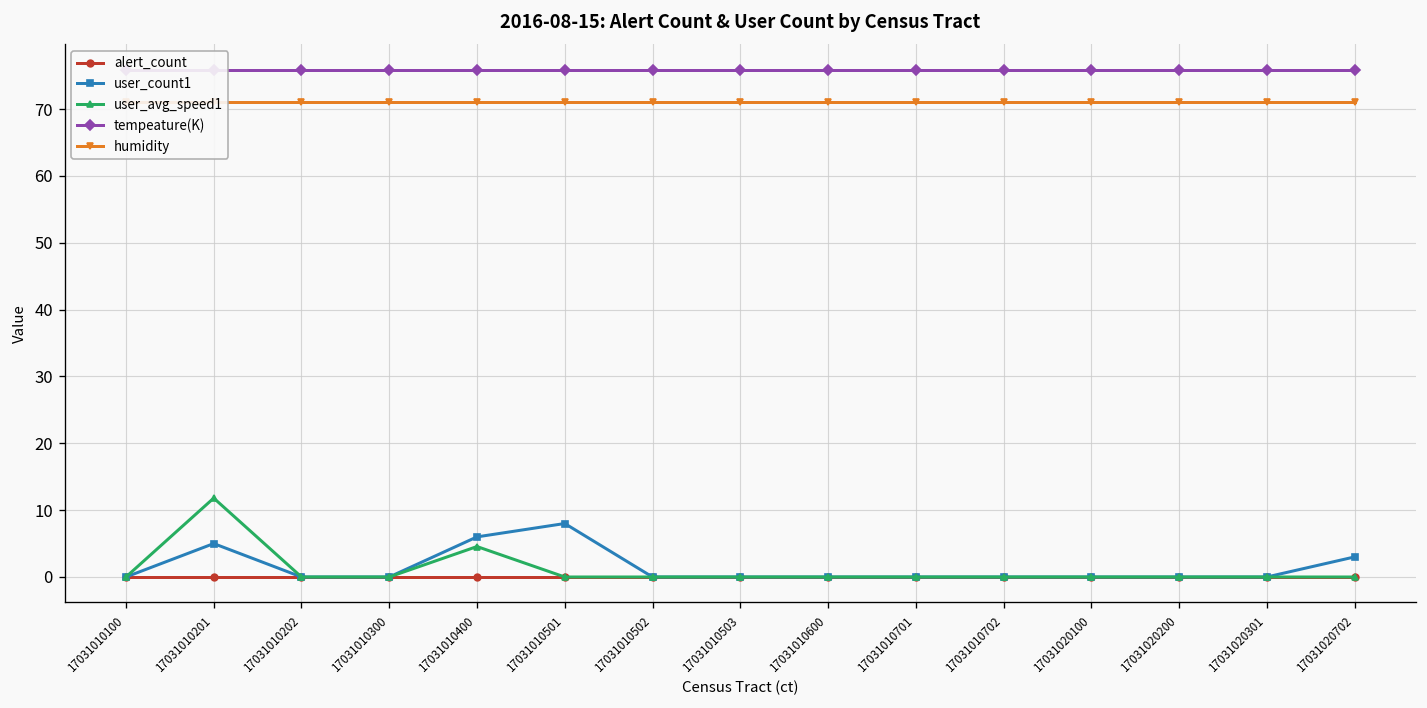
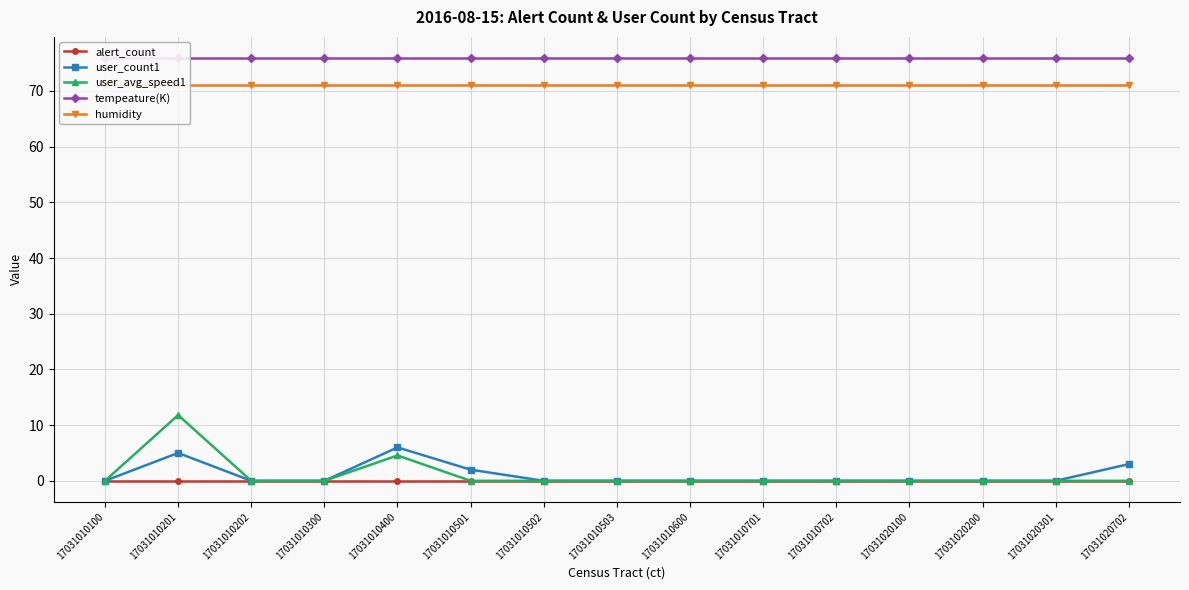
  {
    "alert_count": {
      "17031010201": 0,
      "17031010400": 0
    },
    "user_count1": {
      "17031010201": 5,
      "17031010400": 6,
-     "17031010501": 8,
+     "17031010501": 2,
      "17031020702": 3
    },
    "user_avg_speed1": {
      "17031010201": 12,
      "17031010400": 5
    },
    "tempeature(K)": {
      "17031010202": 76,
      "17031010300": 76,
      "17031010400": 76,
      "17031010501": 76,
      "17031010502": 76,
      "17031010503": 76,
      "17031010600": 76,
      "17031010701": 76,
      "17031010702": 76,
      "17031020100": 76,
      "17031020200": 76,
      "17031020301": 76,
      "17031020702": 76
    },
    "humidity": {
      "17031010202": 71,
      "17031010300": 71,
      "17031010400": 71,
      "17031010501": 71,
      "17031010502": 71,
      "17031010503": 71,
      "17031010600": 71,
      "17031010701": 71,
      "17031010702": 71,
      "17031020100": 71,
      "17031020200": 71,
      "17031020301": 71,
      "17031020702": 71
    }
  }
